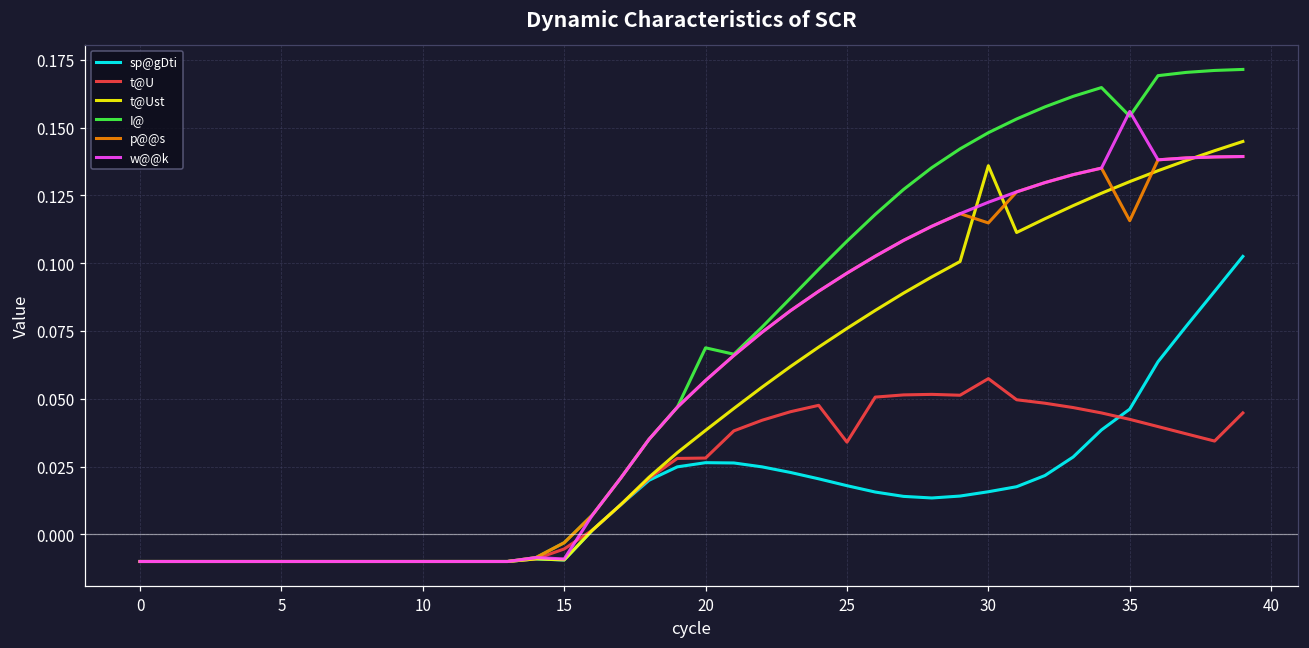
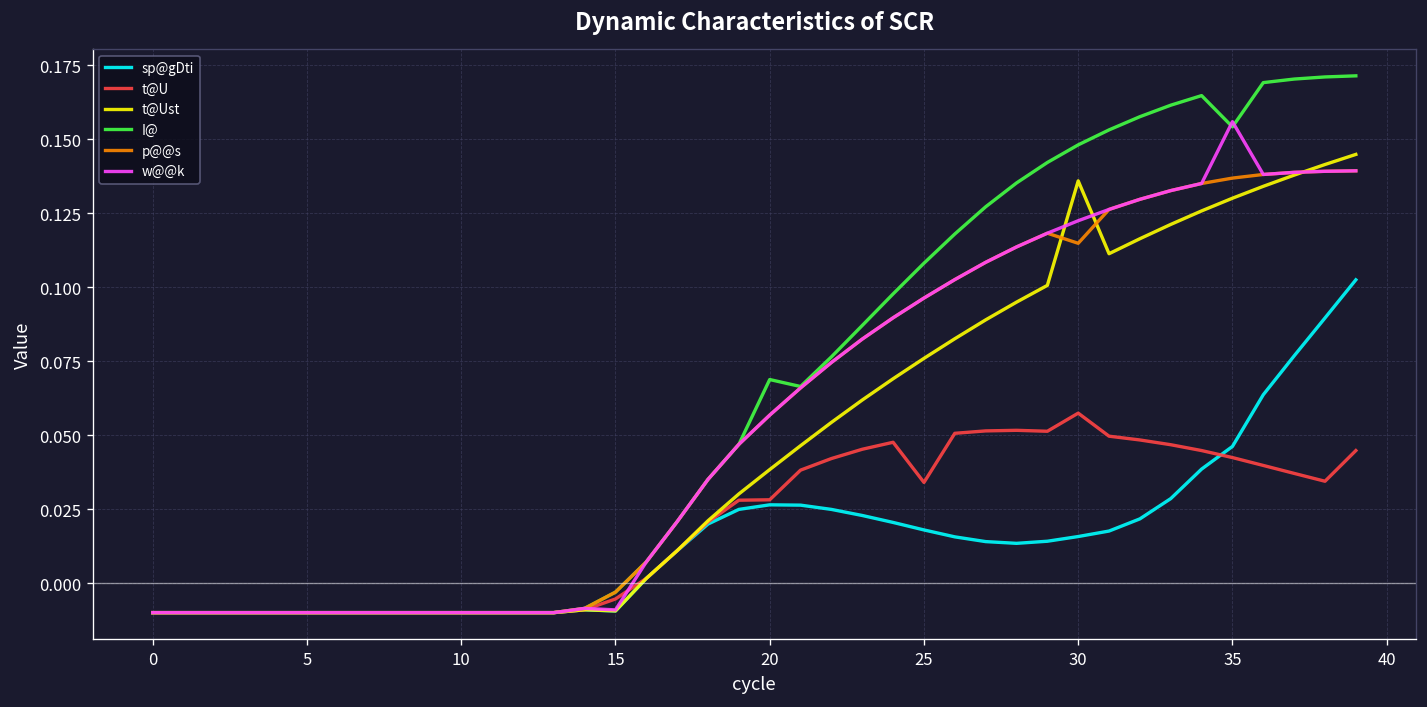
  {
    "sp@gDti": {
      "20": 0.026,
      "25": 0.018,
      "30": 0.016,
      "35": 0.046
    },
    "t@U": {
      "15": -0.005,
      "20": 0.028,
      "25": 0.034,
      "30": 0.057,
      "35": 0.042
    },
    "t@Ust": {
      "20": 0.038,
      "25": 0.076,
      "30": 0.136,
      "35": 0.130
    },
    "I@": {
      "20": 0.069,
      "25": 0.108,
      "30": 0.148,
      "35": 0.154
    },
    "p@@s": {
      "30": 0.115,
-     "35": 0.116
+     "35": 0.137
    },
    "w@@k": {
      "30": 0.122,
      "35": 0.156
    }
  }
